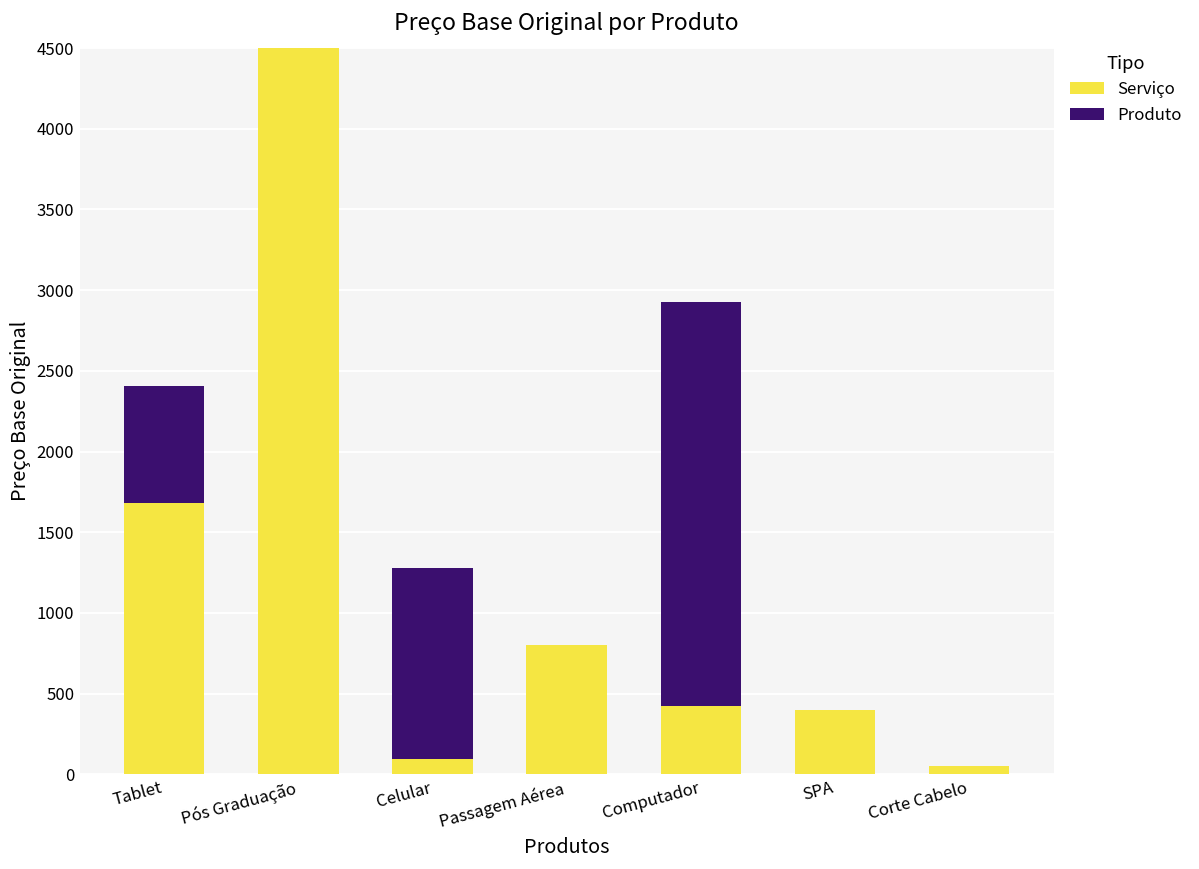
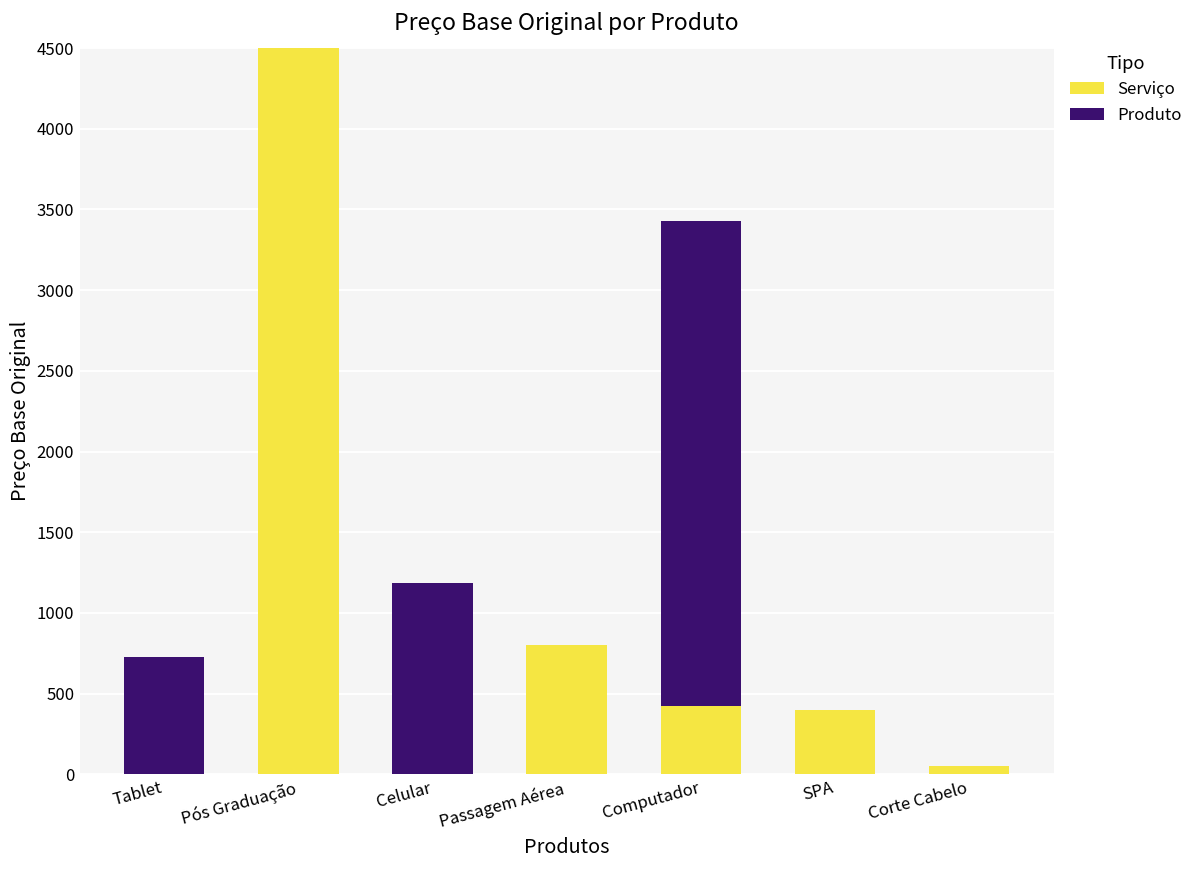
  {
    "Serviço": {
-     "Tablet": 1680,
+     "Tablet": 0,
      "Pós Graduação": 4500,
-     "Celular": 100,
+     "Celular": 0,
      "Passagem Aérea": 800,
      "Computador": 430,
      "SPA": 400,
      "Corte Cabelo": 50
    },
    "Produto": {
      "Tablet": 730,
      "Pós Graduação": 0,
      "Celular": 1180,
      "Passagem Aérea": 0,
-     "Computador": 2500,
+     "Computador": 3000,
      "SPA": 0,
      "Corte Cabelo": 0
    }
  }
